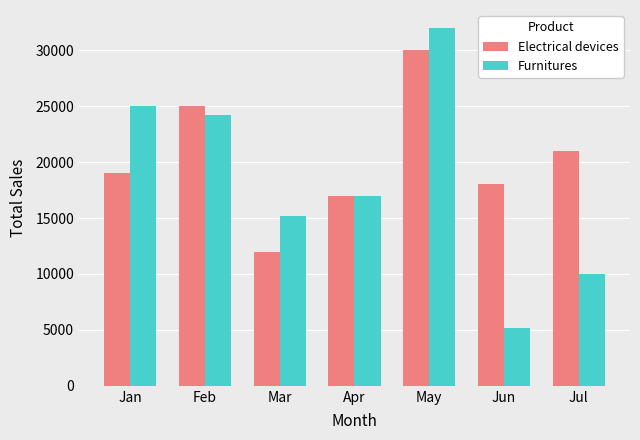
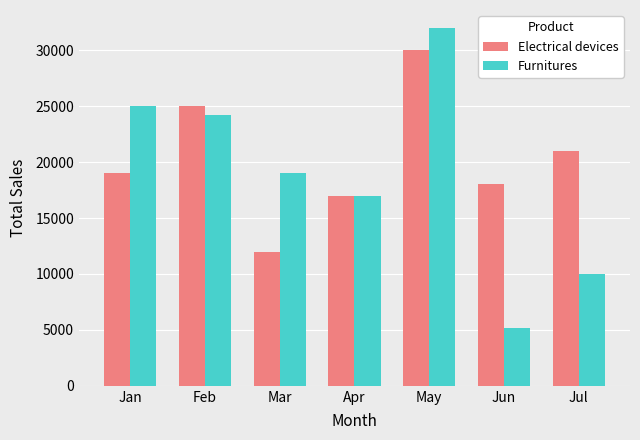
  {
    "Electrical devices": {
      "Jan": 19100,
      "Feb": 25000,
      "Mar": 12000,
      "Apr": 17000,
      "May": 30000,
      "Jun": 18000,
      "Jul": 21000
    },
    "Furnitures": {
      "Jan": 25000,
      "Feb": 24200,
-     "Mar": 15200,
+     "Mar": 19000,
      "Apr": 17000,
      "May": 32000,
      "Jun": 5200,
      "Jul": 10000
    }
  }
